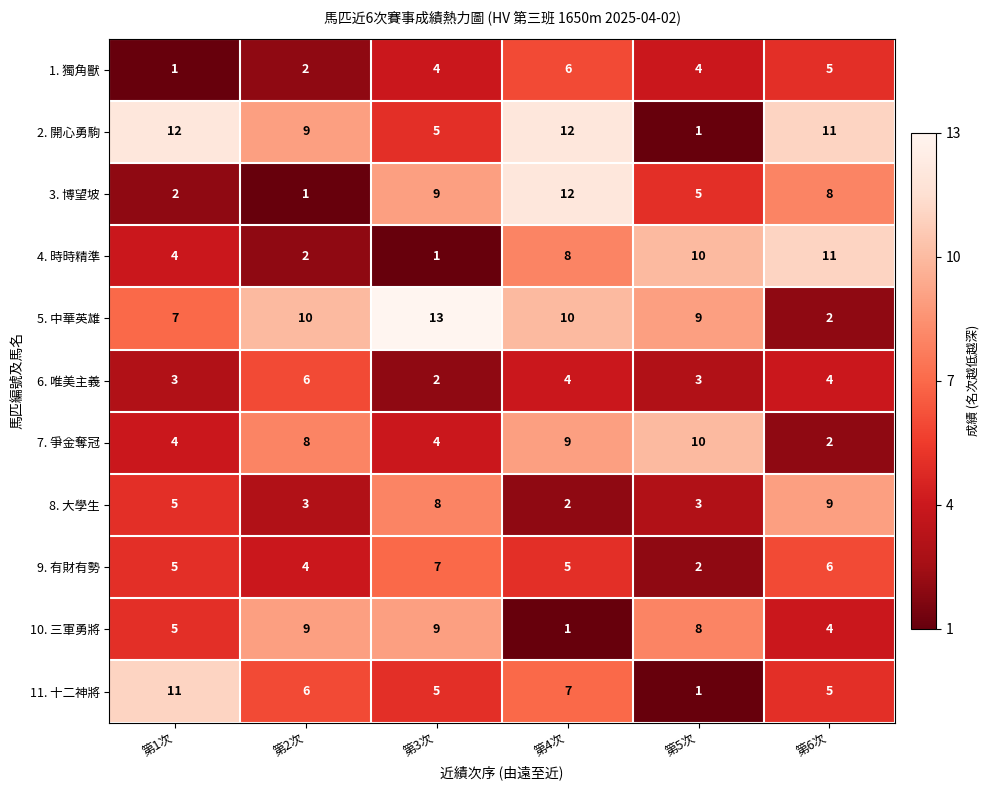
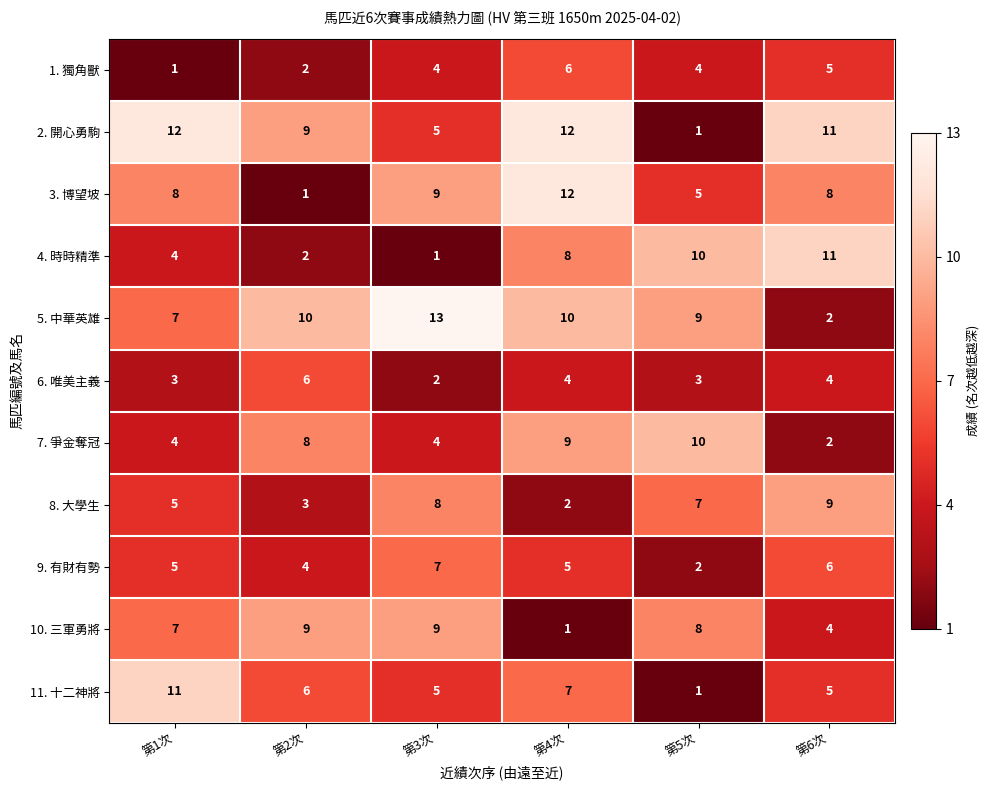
  {
    "1. 獨角獸": {
      "第1次": 1,
      "第2次": 2,
      "第3次": 4,
      "第4次": 6,
      "第5次": 4,
      "第6次": 5
    },
    "2. 開心勇駒": {
      "第1次": 12,
      "第2次": 9,
      "第3次": 5,
      "第4次": 12,
      "第5次": 1,
      "第6次": 11
    },
    "3. 博望坡": {
-     "第1次": 2,
+     "第1次": 8,
      "第2次": 1,
      "第3次": 9,
      "第4次": 12,
      "第5次": 5,
      "第6次": 8
    },
    "4. 時時精準": {
      "第1次": 4,
      "第2次": 2,
      "第3次": 1,
      "第4次": 8,
      "第5次": 10,
      "第6次": 11
    },
    "5. 中華英雄": {
      "第1次": 7,
      "第2次": 10,
      "第3次": 13,
      "第4次": 10,
      "第5次": 9,
      "第6次": 2
    },
    "6. 唯美主義": {
      "第1次": 3,
      "第2次": 6,
      "第3次": 2,
      "第4次": 4,
      "第5次": 3,
      "第6次": 4
    },
    "7. 爭金奪冠": {
      "第1次": 4,
      "第2次": 8,
      "第3次": 4,
      "第4次": 9,
      "第5次": 10,
      "第6次": 2
    },
    "8. 大學生": {
      "第1次": 5,
      "第2次": 3,
      "第3次": 8,
      "第4次": 2,
-     "第5次": 3,
+     "第5次": 7,
      "第6次": 9
    },
    "9. 有財有勢": {
      "第1次": 5,
      "第2次": 4,
      "第3次": 7,
      "第4次": 5,
      "第5次": 2,
      "第6次": 6
    },
    "10. 三軍勇將": {
-     "第1次": 5,
+     "第1次": 7,
      "第2次": 9,
      "第3次": 9,
      "第4次": 1,
      "第5次": 8,
      "第6次": 4
    },
    "11. 十二神將": {
      "第1次": 11,
      "第2次": 6,
      "第3次": 5,
      "第4次": 7,
      "第5次": 1,
      "第6次": 5
    }
  }
